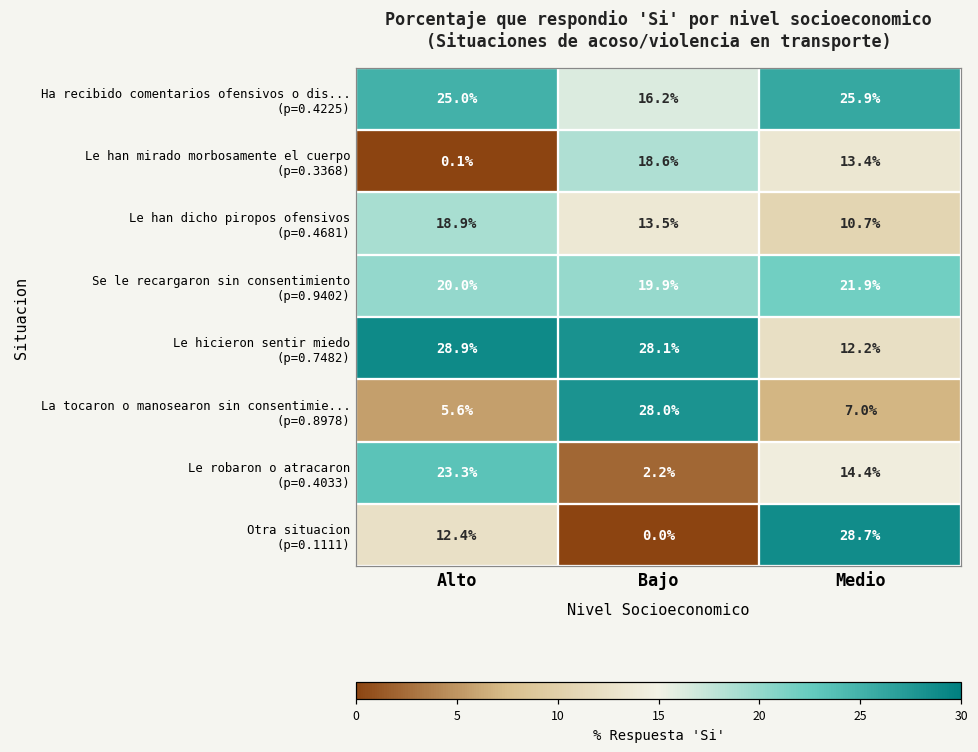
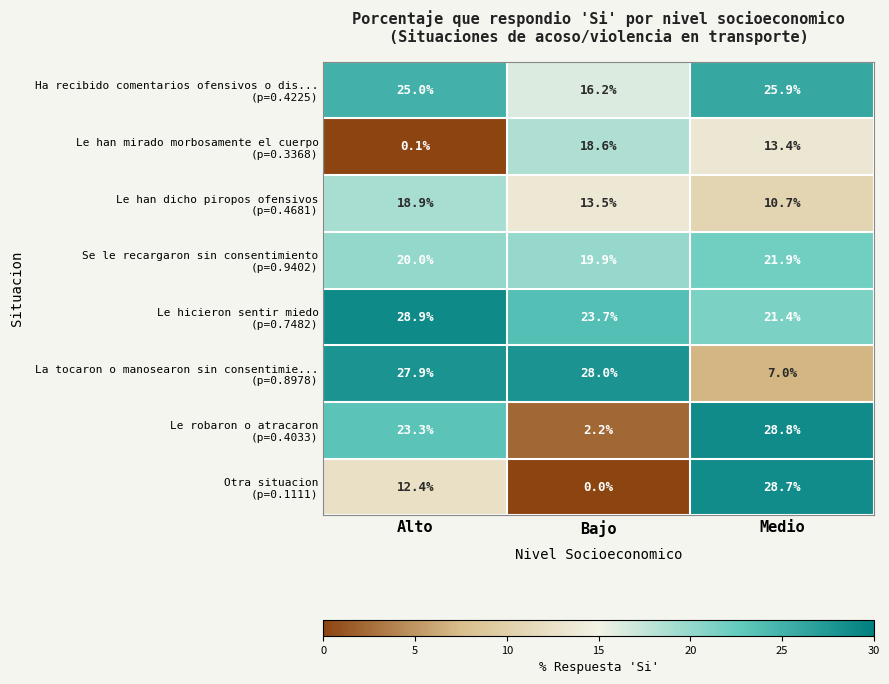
  {
    "Ha recibido comentarios ofensivos o dis... (p=0.4225)": {
      "Alto": "25.0%",
      "Bajo": "16.2%",
      "Medio": "25.9%"
    },
    "Le han mirado morbosamente el cuerpo (p=0.3368)": {
      "Alto": "0.1%",
      "Bajo": "18.6%",
      "Medio": "13.4%"
    },
    "Le han dicho piropos ofensivos (p=0.4681)": {
      "Alto": "18.9%",
      "Bajo": "13.5%",
      "Medio": "10.7%"
    },
    "Se le recargaron sin consentimiento (p=0.9402)": {
      "Alto": "20.0%",
      "Bajo": "19.9%",
      "Medio": "21.9%"
    },
    "Le hicieron sentir miedo (p=0.7482)": {
      "Alto": "28.9%",
-     "Bajo": "28.1%",
-     "Medio": "12.2%"
+     "Bajo": "23.7%",
+     "Medio": "21.4%"
    },
    "La tocaron o manosearon sin consentimie... (p=0.8978)": {
-     "Alto": "5.6%",
+     "Alto": "27.9%",
      "Bajo": "28.0%",
      "Medio": "7.0%"
    },
    "Le robaron o atracaron (p=0.4033)": {
      "Alto": "23.3%",
      "Bajo": "2.2%",
-     "Medio": "14.4%"
+     "Medio": "28.8%"
    },
    "Otra situacion (p=0.1111)": {
      "Alto": "12.4%",
      "Bajo": "0.0%",
      "Medio": "28.7%"
    }
  }
